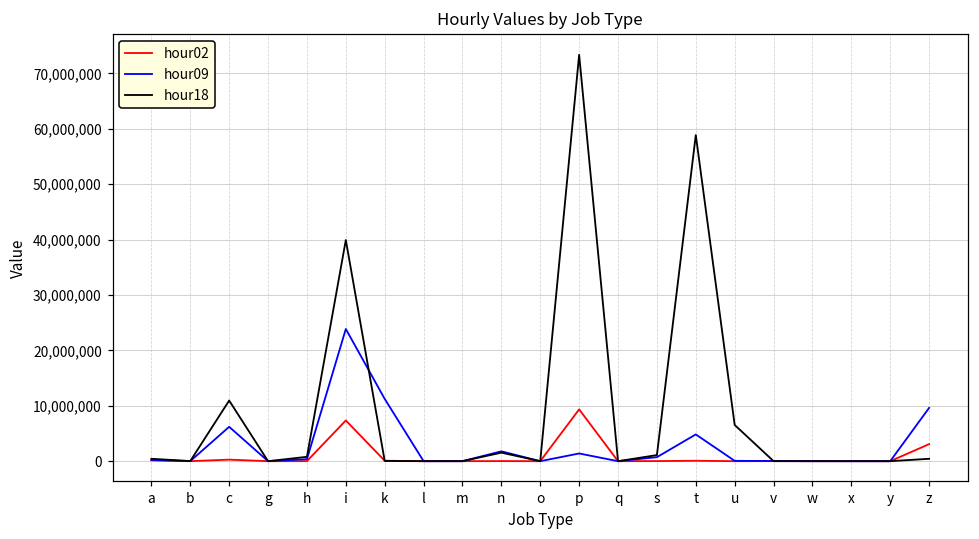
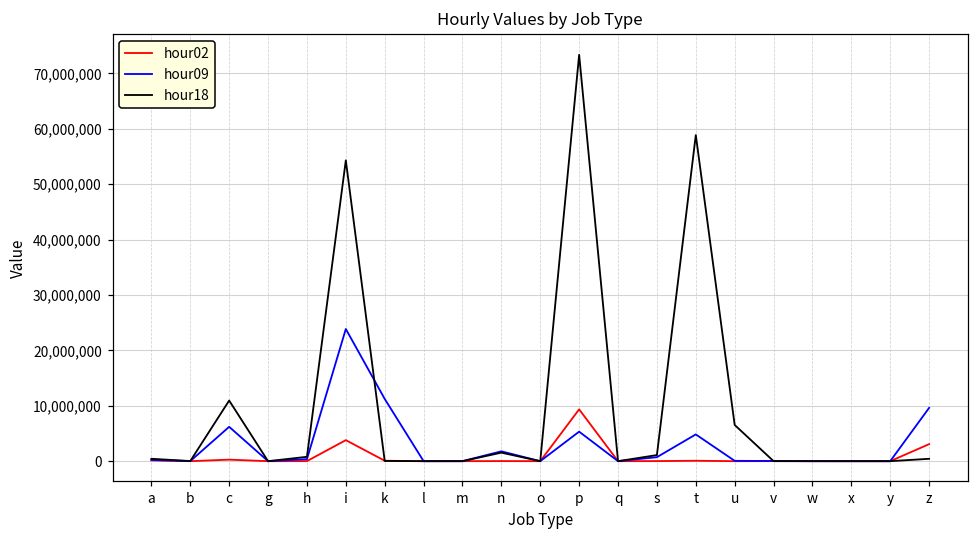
  {
    "hour02": {
      "c": "0",
-     "i": "7,000,000",
+     "i": "4,000,000",
      "n": "0",
      "p": "9,000,000",
      "s": "0",
      "t": "0",
      "z": "3,000,000"
    },
    "hour09": {
      "c": "6,000,000",
      "i": "24,000,000",
      "k": "11,000,000",
-     "p": "1,000,000",
+     "p": "5,000,000",
      "t": "5,000,000",
      "z": "10,000,000"
    },
    "hour18": {
      "c": "11,000,000",
-     "i": "40,000,000",
+     "i": "54,000,000",
      "p": "73,000,000",
      "t": "59,000,000",
      "u": "7,000,000",
      "z": "0"
    }
  }
